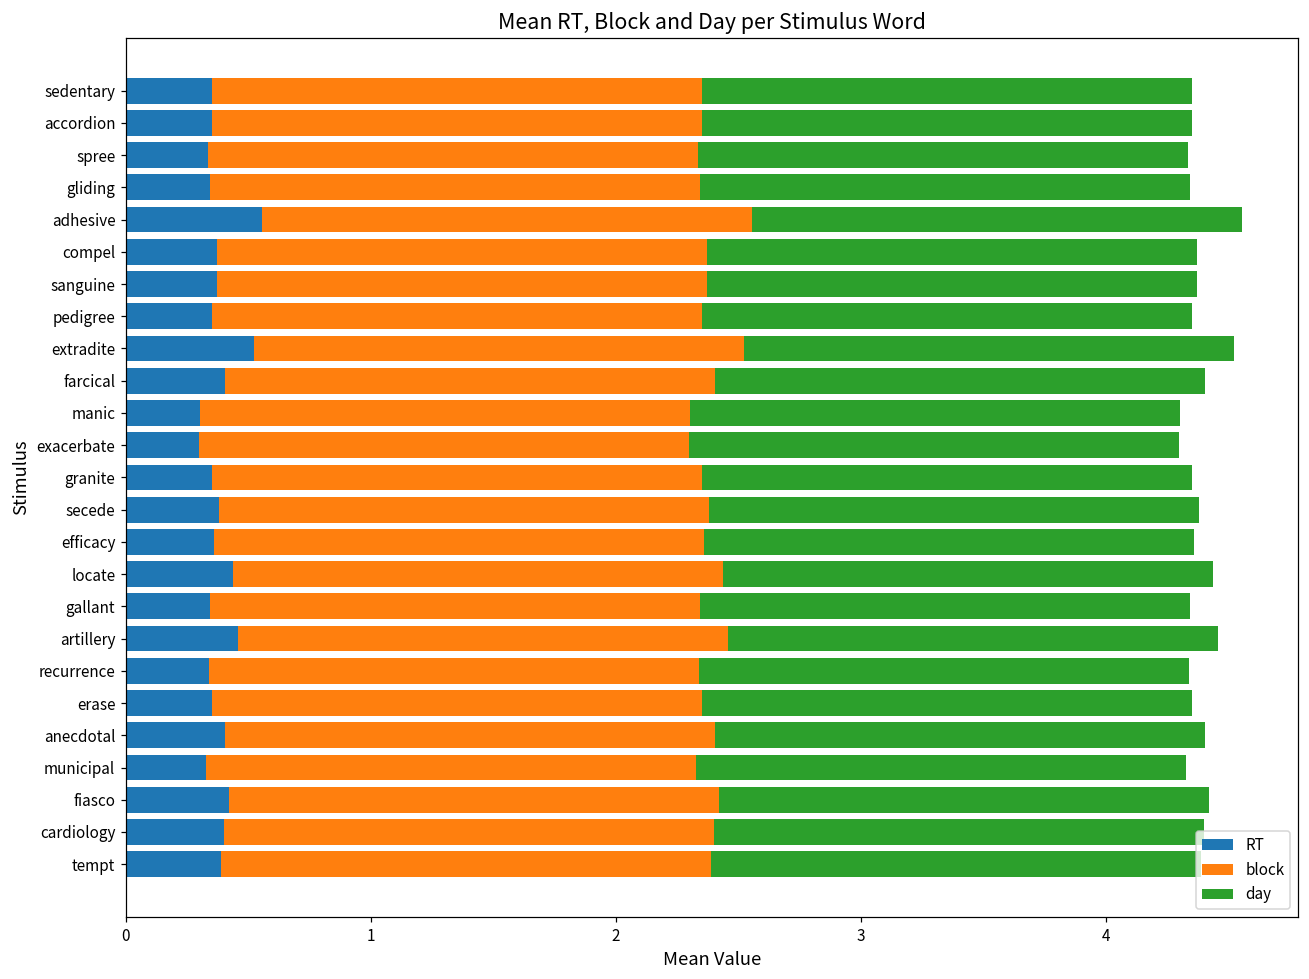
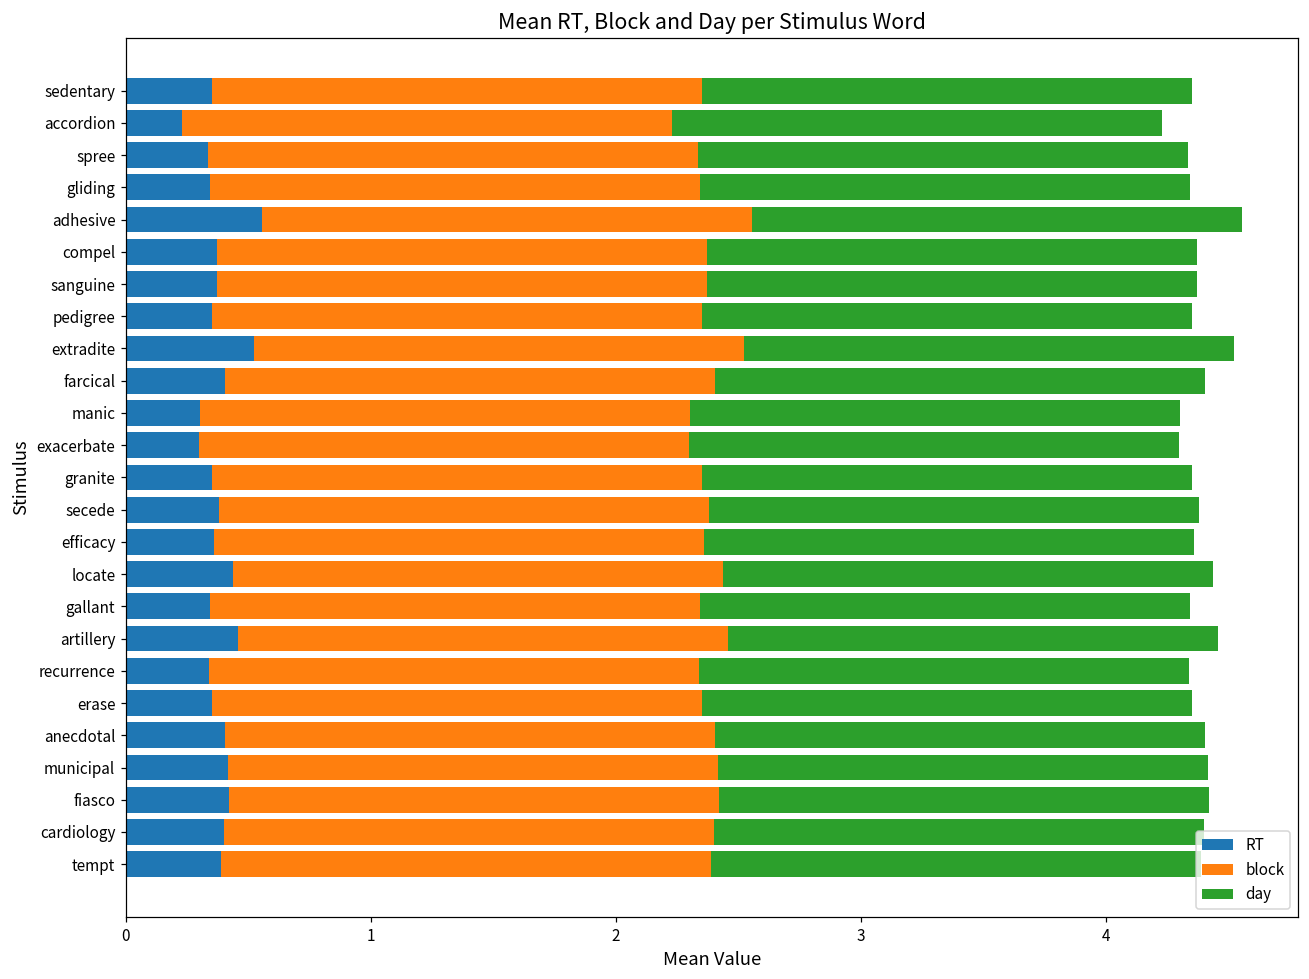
  {
    "RT": {
      "sedentary": 0.35,
-     "accordion": 0.35,
+     "accordion": 0.23,
      "spree": 0.33,
      "gliding": 0.34,
      "adhesive": 0.56,
      "compel": 0.37,
      "sanguine": 0.37,
      "pedigree": 0.35,
      "extradite": 0.52,
      "farcical": 0.40,
      "manic": 0.30,
      "exacerbate": 0.30,
      "granite": 0.35,
      "secede": 0.38,
      "efficacy": 0.36,
      "locate": 0.44,
      "gallant": 0.34,
      "artillery": 0.46,
      "recurrence": 0.34,
      "erase": 0.35,
      "anecdotal": 0.40,
-     "municipal": 0.33,
+     "municipal": 0.42,
      "fiasco": 0.42,
      "cardiology": 0.40,
      "tempt": 0.39
    },
    "block": {
      "sedentary": 2.00,
      "accordion": 2.00,
      "spree": 2.00,
      "gliding": 2.00,
      "adhesive": 2.00,
      "compel": 2.00,
      "sanguine": 2.00,
      "pedigree": 2.00,
      "extradite": 2.00,
      "farcical": 2.00,
      "manic": 2.00,
      "exacerbate": 2.00,
      "granite": 2.00,
      "secede": 2.00,
      "efficacy": 2.00,
      "locate": 2.00,
      "gallant": 2.00,
      "artillery": 2.00,
      "recurrence": 2.00,
      "erase": 2.00,
      "anecdotal": 2.00,
      "municipal": 2.00,
      "fiasco": 2.00,
      "cardiology": 2.00,
      "tempt": 2.00
    },
    "day": {
      "sedentary": 2.00,
      "accordion": 2.00,
      "spree": 2.00,
      "gliding": 2.00,
      "adhesive": 2.00,
      "compel": 2.00,
      "sanguine": 2.00,
      "pedigree": 2.00,
      "extradite": 2.00,
      "farcical": 2.00,
      "manic": 2.00,
      "exacerbate": 2.00,
      "granite": 2.00,
      "secede": 2.00,
      "efficacy": 2.00,
      "locate": 2.00,
      "gallant": 2.00,
      "artillery": 2.00,
      "recurrence": 2.00,
      "erase": 2.00,
      "anecdotal": 2.00,
      "municipal": 2.00,
      "fiasco": 2.00,
      "cardiology": 2.00
    }
  }
